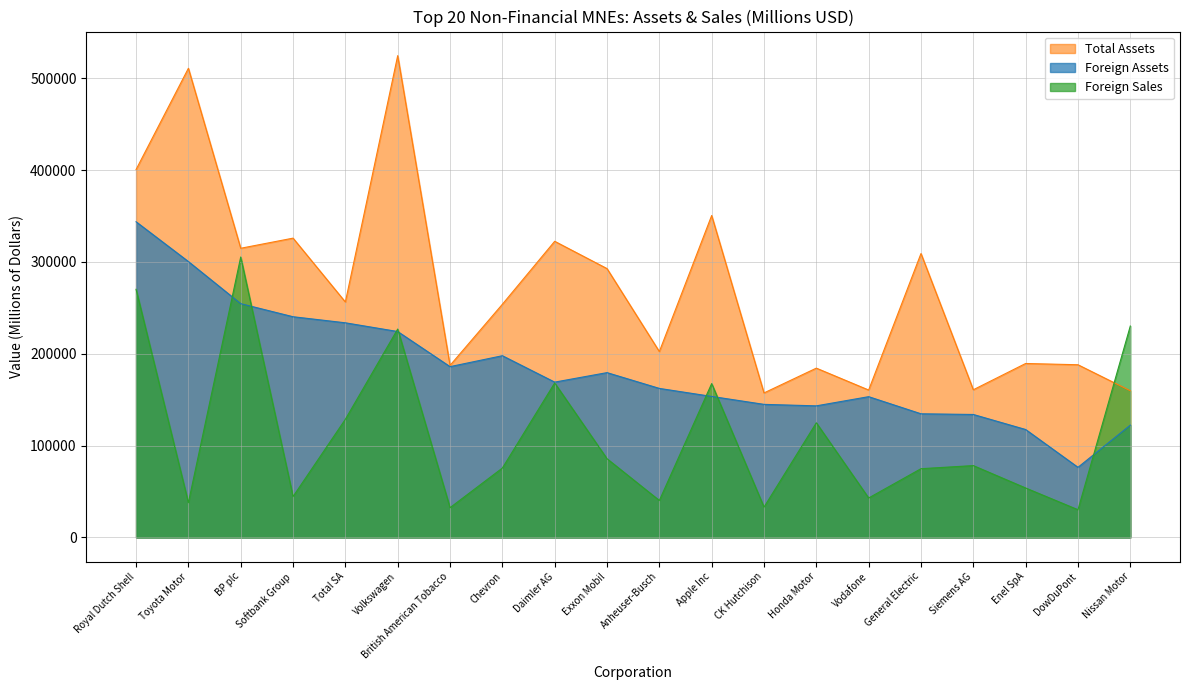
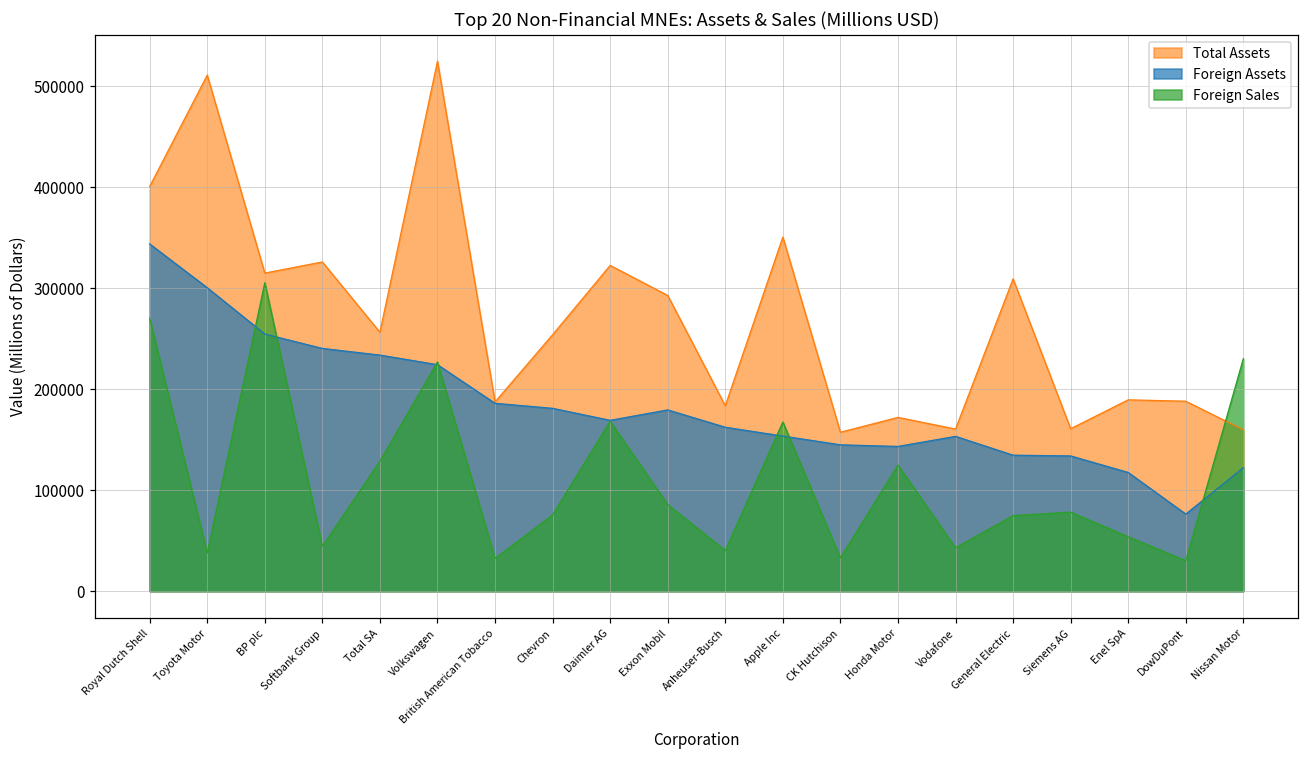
  {
    "Total Assets": {
      "Royal Dutch Shell": 400000,
      "Toyota Motor": 510000,
      "BP plc": 310000,
      "Softbank Group": 330000,
      "Total SA": 260000,
      "Volkswagen": 520000,
      "Chevron": 250000,
      "Daimler AG": 320000,
      "Exxon Mobil": 290000,
-     "Anheuser-Busch": 200000,
+     "Anheuser-Busch": 180000,
      "Apple Inc": 350000,
      "CK Hutchison": 160000,
-     "Honda Motor": 180000,
+     "Honda Motor": 170000,
      "Vodafone": 160000,
      "General Electric": 310000,
      "Siemens AG": 160000,
      "Enel SpA": 190000,
      "DowDuPont": 190000,
      "Nissan Motor": 160000
    },
    "Foreign Assets": {
      "Royal Dutch Shell": 340000,
      "Toyota Motor": 300000,
      "BP plc": 250000,
      "Softbank Group": 240000,
      "Total SA": 230000,
-     "Chevron": 200000,
+     "Chevron": 180000,
      "Exxon Mobil": 180000,
      "Anheuser-Busch": 160000,
      "Apple Inc": 150000,
      "CK Hutchison": 140000,
      "Honda Motor": 140000,
      "Vodafone": 150000,
      "General Electric": 130000,
      "Siemens AG": 130000,
      "Enel SpA": 120000,
      "DowDuPont": 80000,
      "Nissan Motor": 120000
    },
    "Foreign Sales": {
      "Royal Dutch Shell": 270000,
      "Toyota Motor": 40000,
      "BP plc": 310000,
      "Softbank Group": 40000,
      "Total SA": 130000,
      "British American Tobacco": 30000,
      "Chevron": 80000,
      "Exxon Mobil": 90000,
      "Anheuser-Busch": 40000,
      "Apple Inc": 170000,
      "CK Hutchison": 30000,
      "Honda Motor": 120000,
      "Vodafone": 40000,
      "General Electric": 70000,
      "Siemens AG": 80000,
      "Enel SpA": 50000,
      "DowDuPont": 30000,
      "Nissan Motor": 230000
    }
  }
